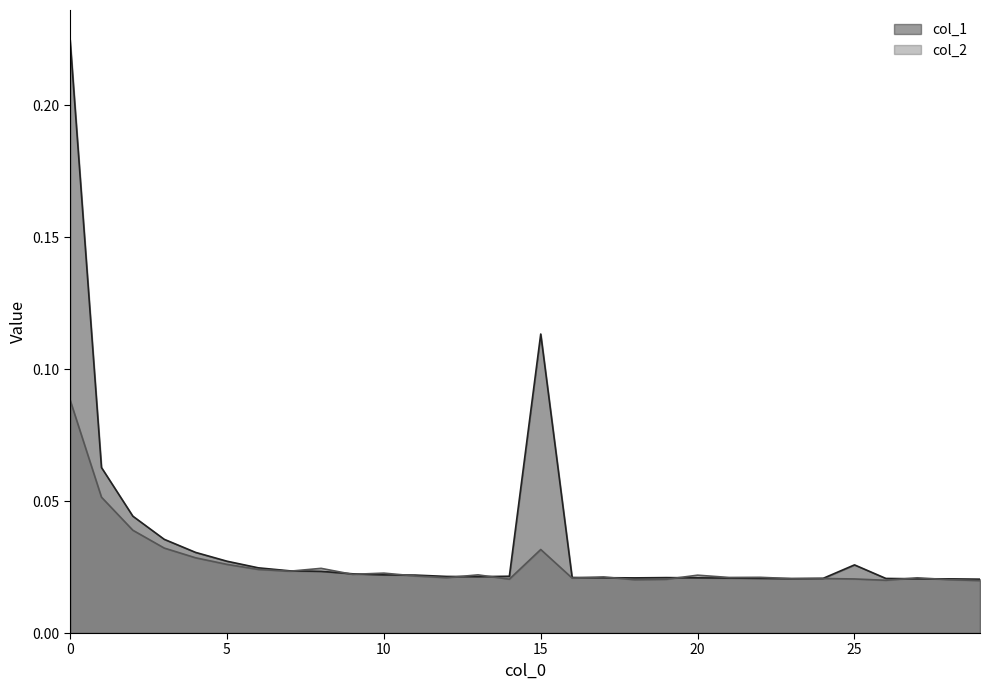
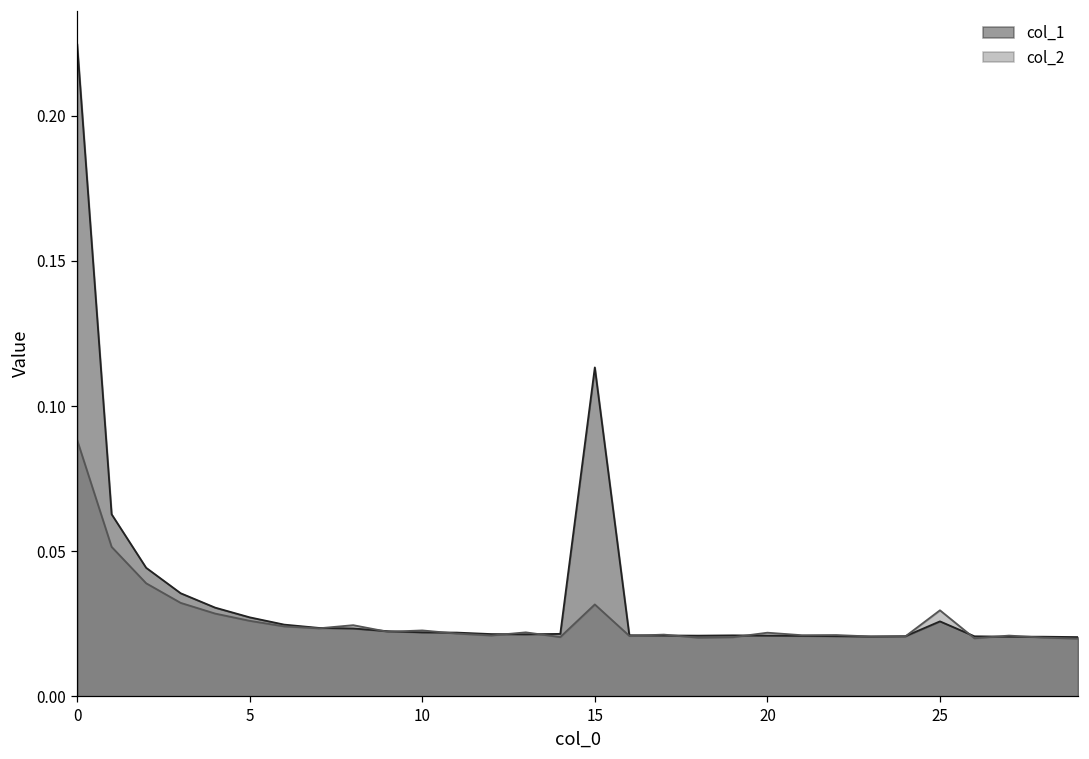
  {
    "col_1": {
      "0": 0.225,
      "5": 0.027,
      "15": 0.113,
      "20": 0.021,
      "25": 0.026
    },
    "col_2": {
      "0": 0.088,
      "5": 0.026,
      "15": 0.032,
      "20": 0.022,
-     "25": 0.020
+     "25": 0.030
    }
  }
